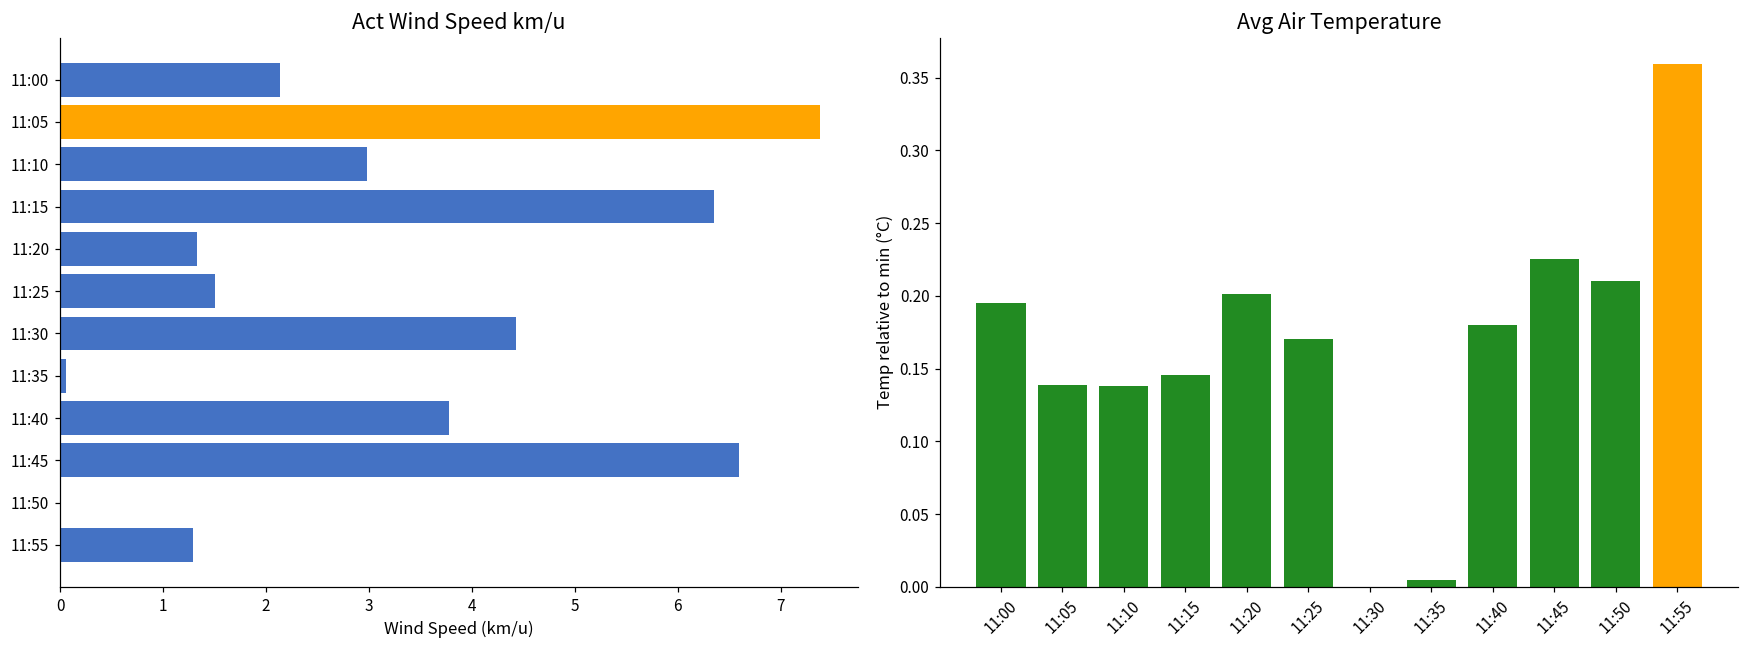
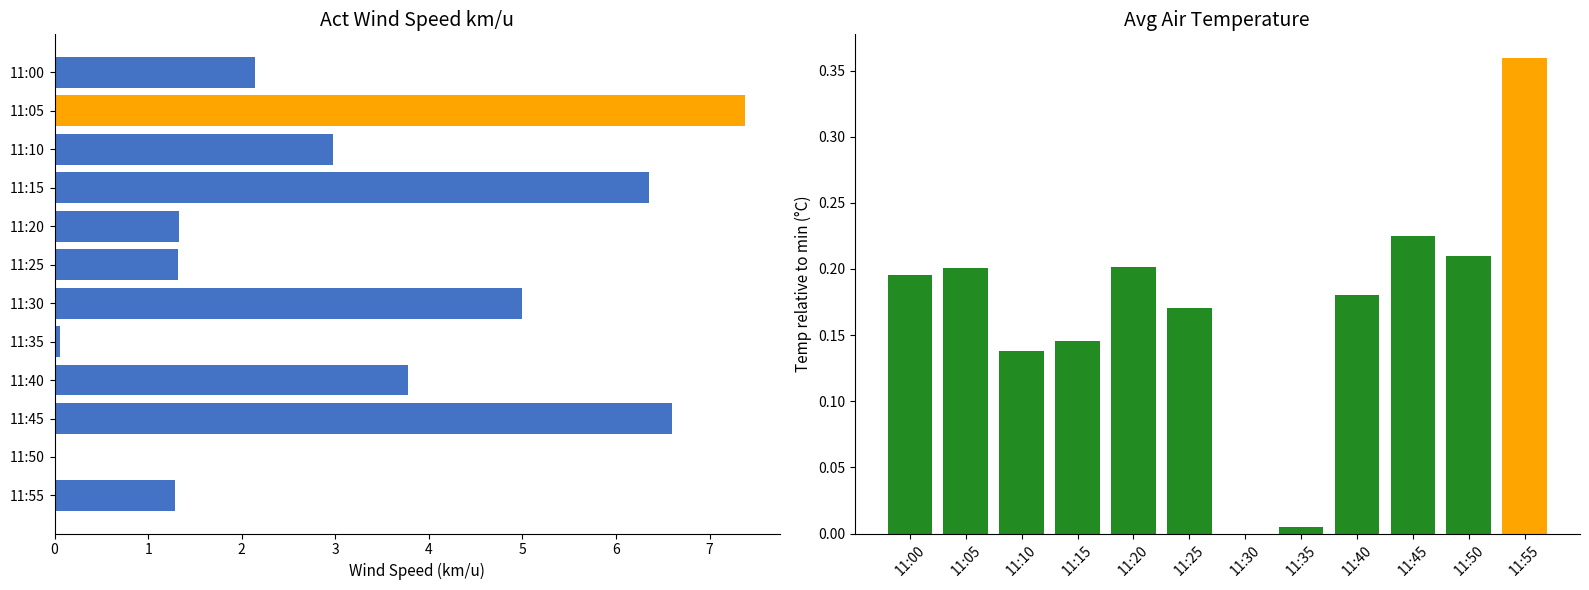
  {
    "Act Wind Speed km/u": {
      "11:00": 2.1,
      "11:05": 7.4,
      "11:10": 3.0,
      "11:15": 6.4,
      "11:20": 1.3,
-     "11:25": 1.5,
-     "11:30": 4.4,
+     "11:25": 1.3,
+     "11:30": 5.0,
      "11:35": 0.1,
      "11:40": 3.8,
      "11:45": 6.6,
      "11:50": 0.0,
      "11:55": 1.3
    },
    "Avg Air Temperature": {
      "11:00": 0.195,
-     "11:05": 0.139,
+     "11:05": 0.201,
      "11:10": 0.138,
      "11:15": 0.146,
      "11:20": 0.201,
      "11:25": 0.170,
      "11:30": 0.000,
      "11:35": 0.005,
      "11:40": 0.180,
      "11:45": 0.225,
      "11:50": 0.210,
      "11:55": 0.359
    }
  }
